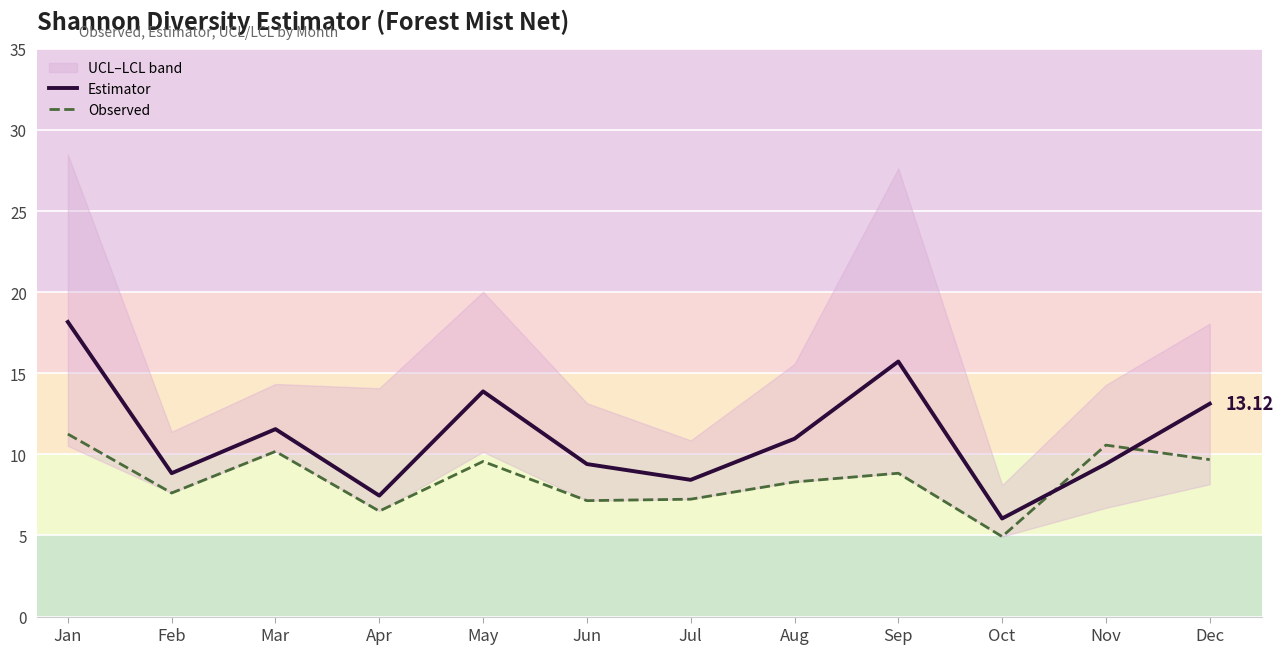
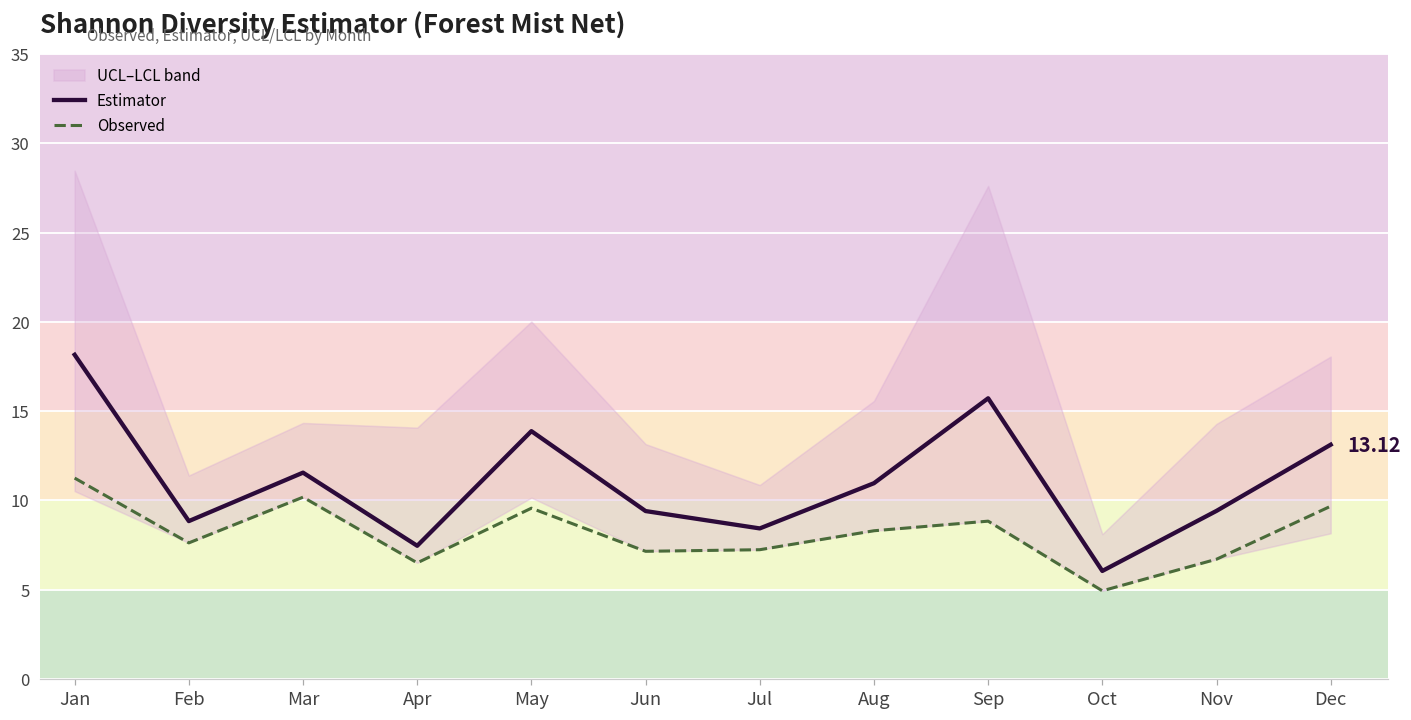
  {
    "Estimator": {
      "Dec": 13.12
    },
    "Observed": {
      "Jan": 11.3,
      "Feb": 7.6,
      "Mar": 10.2,
      "Apr": 6.5,
      "May": 9.6,
      "Jun": 7.1,
      "Jul": 7.2,
      "Aug": 8.3,
      "Sep": 8.8,
      "Oct": 4.9,
-     "Nov": 10.6,
+     "Nov": 6.7,
      "Dec": 9.7
    }
  }
